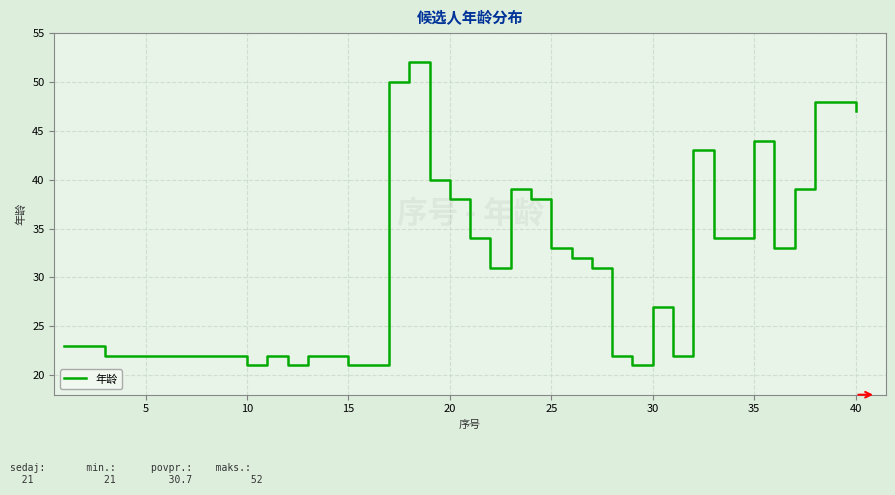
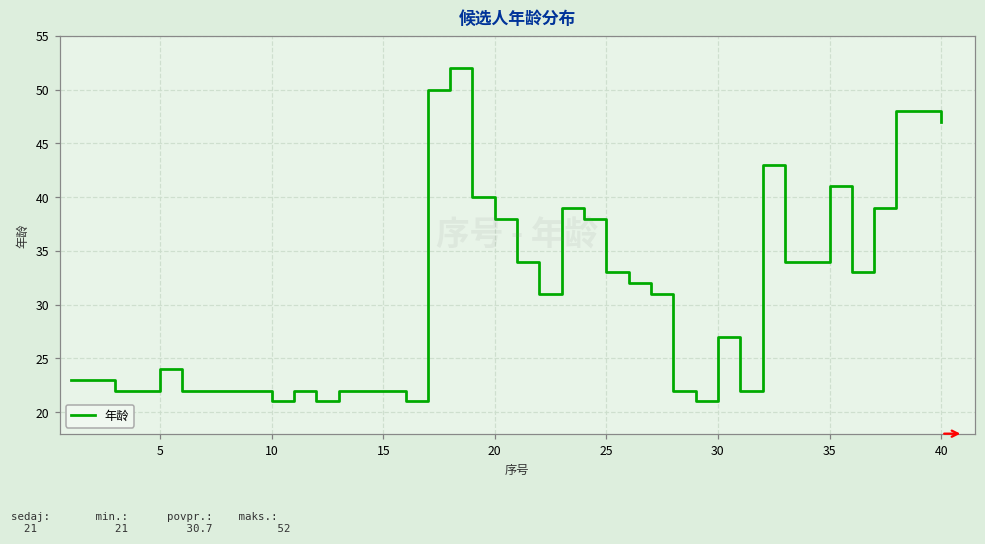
  {
-   "5": 22,
+   "5": 24,
    "10": 21,
-   "15": 21,
+   "15": 22,
    "20": 38,
    "25": 33,
    "30": 27,
-   "35": 44,
+   "35": 41,
    "40": 47
  }
